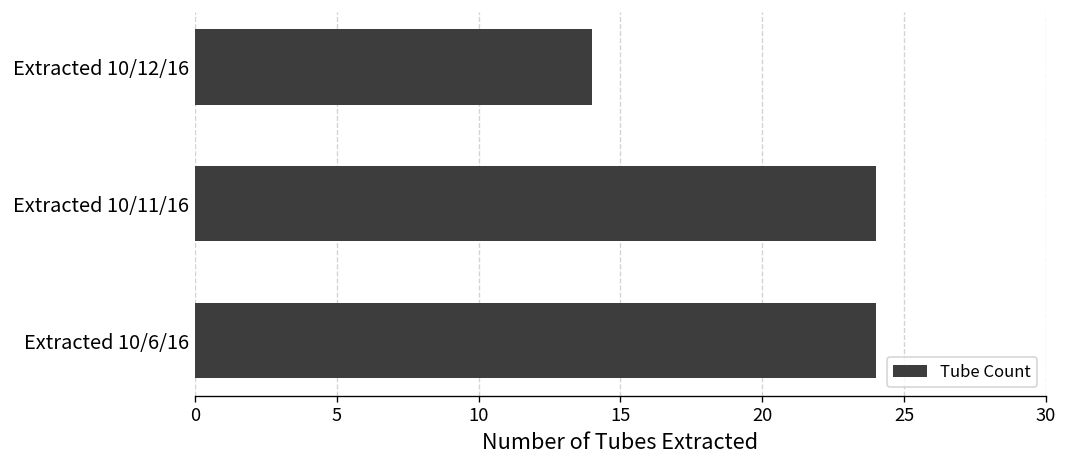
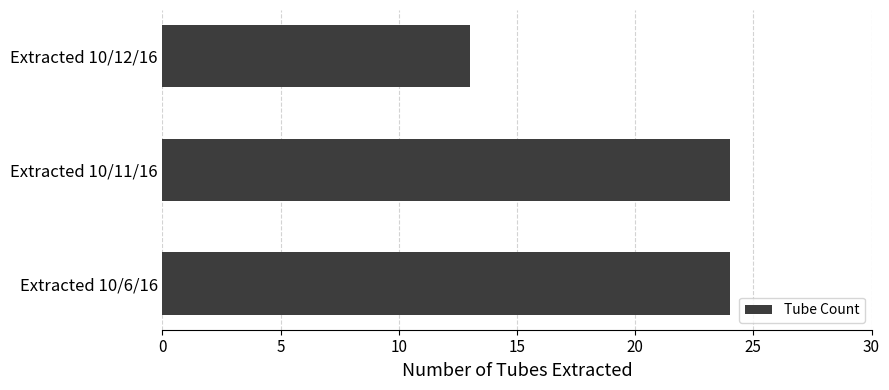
  {
-   "Extracted 10/12/16": 14,
+   "Extracted 10/12/16": 13,
    "Extracted 10/11/16": 24,
    "Extracted 10/6/16": 24
  }
